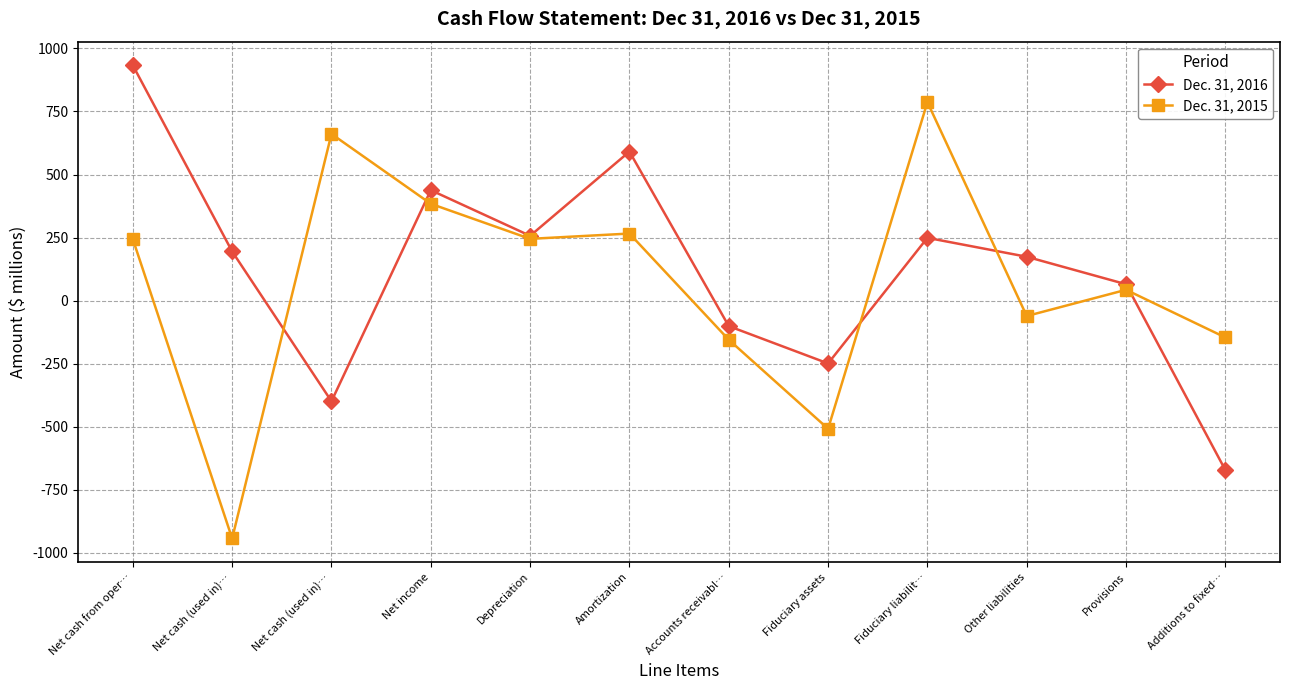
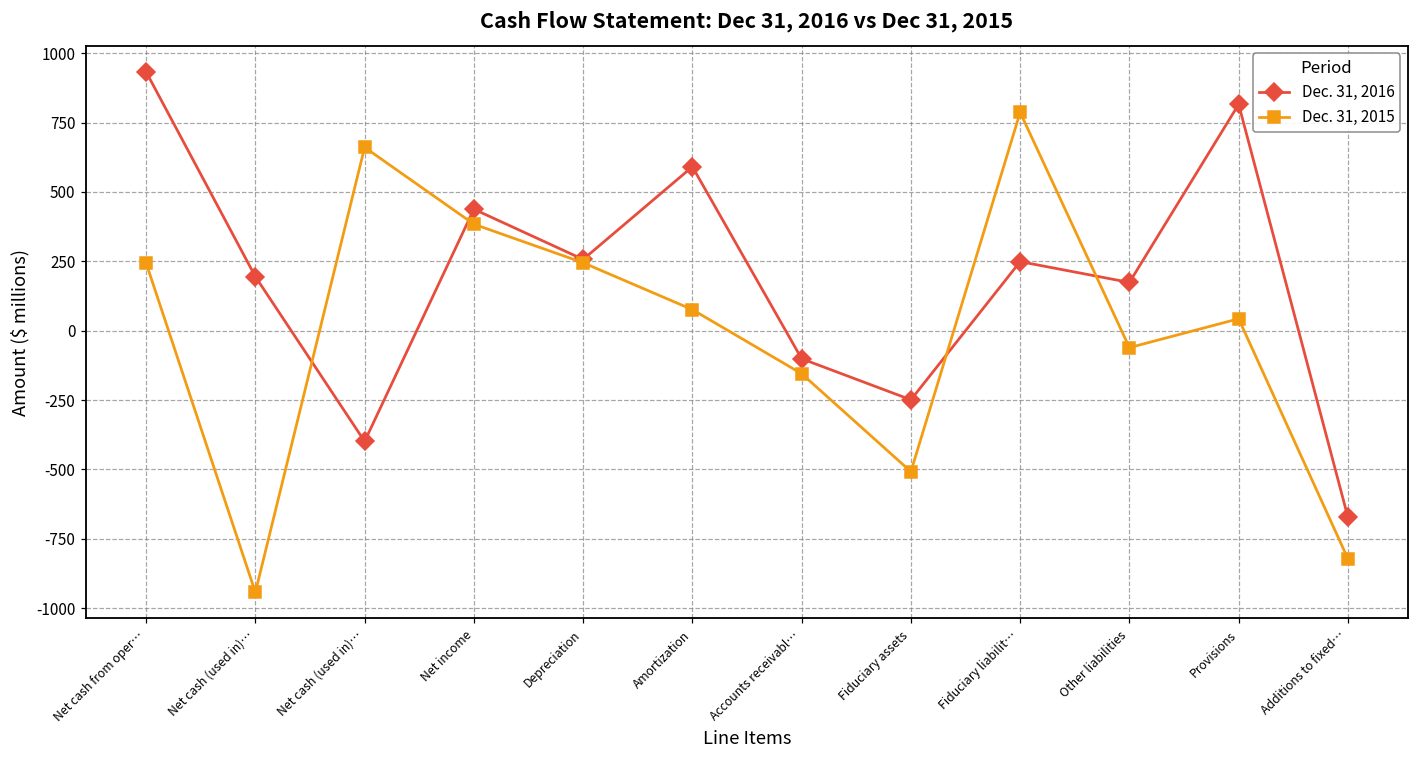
  {
    "Dec. 31, 2016": {
      "Net cash from oper…": 930,
      "Net income": 440,
      "Depreciation": 260,
      "Amortization": 590,
      "Accounts receivabl…": -100,
      "Fiduciary assets": -250,
      "Fiduciary liabilit…": 250,
      "Other liabilities": 170,
-     "Provisions": 70,
+     "Provisions": 820,
      "Additions to fixed…": -670
    },
    "Dec. 31, 2015": {
      "Net cash from oper…": 240,
      "Net income": 380,
      "Depreciation": 250,
-     "Amortization": 270,
+     "Amortization": 80,
      "Accounts receivabl…": -160,
      "Fiduciary assets": -510,
      "Fiduciary liabilit…": 790,
      "Other liabilities": -60,
      "Provisions": 40,
-     "Additions to fixed…": -150
+     "Additions to fixed…": -820
    }
  }
